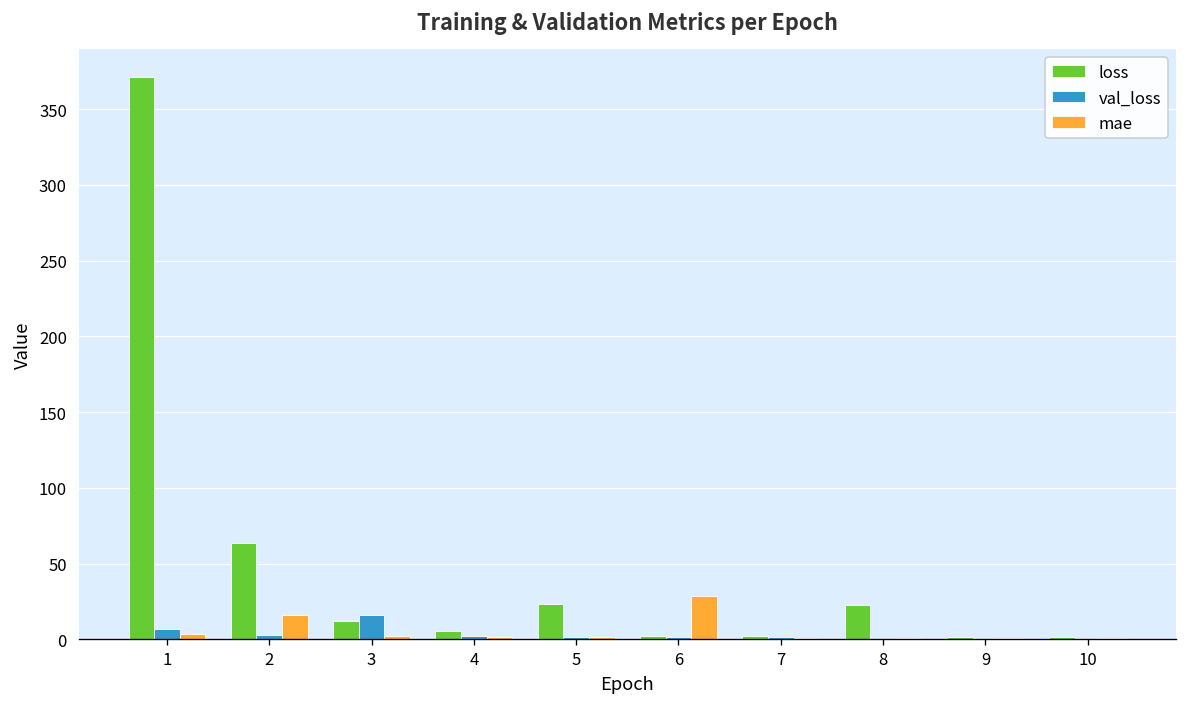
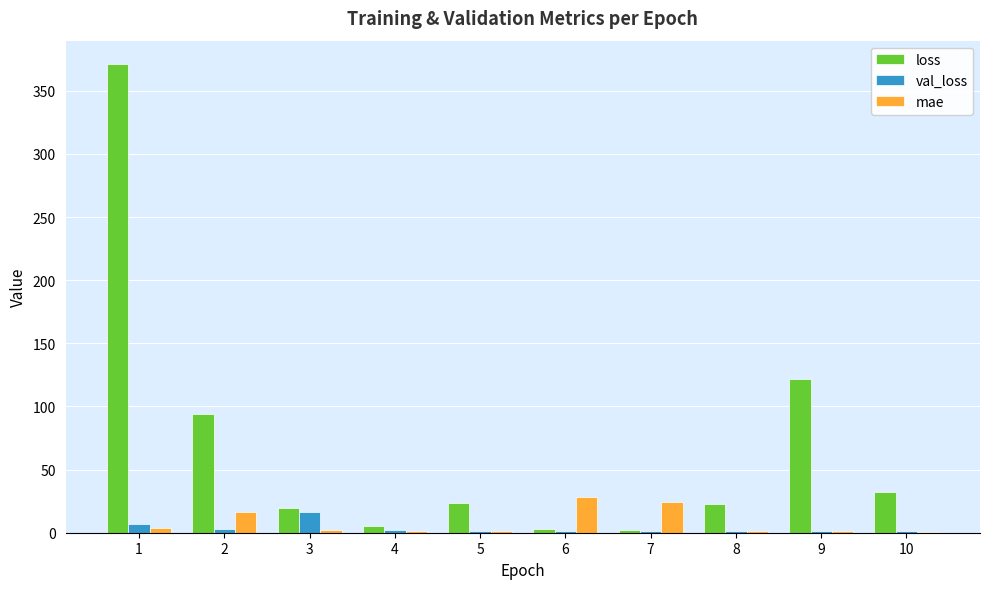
  {
    "loss": {
      "1": 371,
-     "2": 63,
-     "3": 12,
+     "2": 94,
+     "3": 20,
      "4": 6,
      "5": 23,
      "6": 3,
      "7": 2,
      "8": 23,
-     "9": 2,
-     "10": 1
+     "9": 122,
+     "10": 32
    },
    "val_loss": {
      "1": 7,
      "2": 3,
      "3": 16,
      "4": 2
    },
    "mae": {
      "1": 3,
      "2": 16,
      "3": 3,
      "6": 28,
-     "7": 1
+     "7": 25
    }
  }
